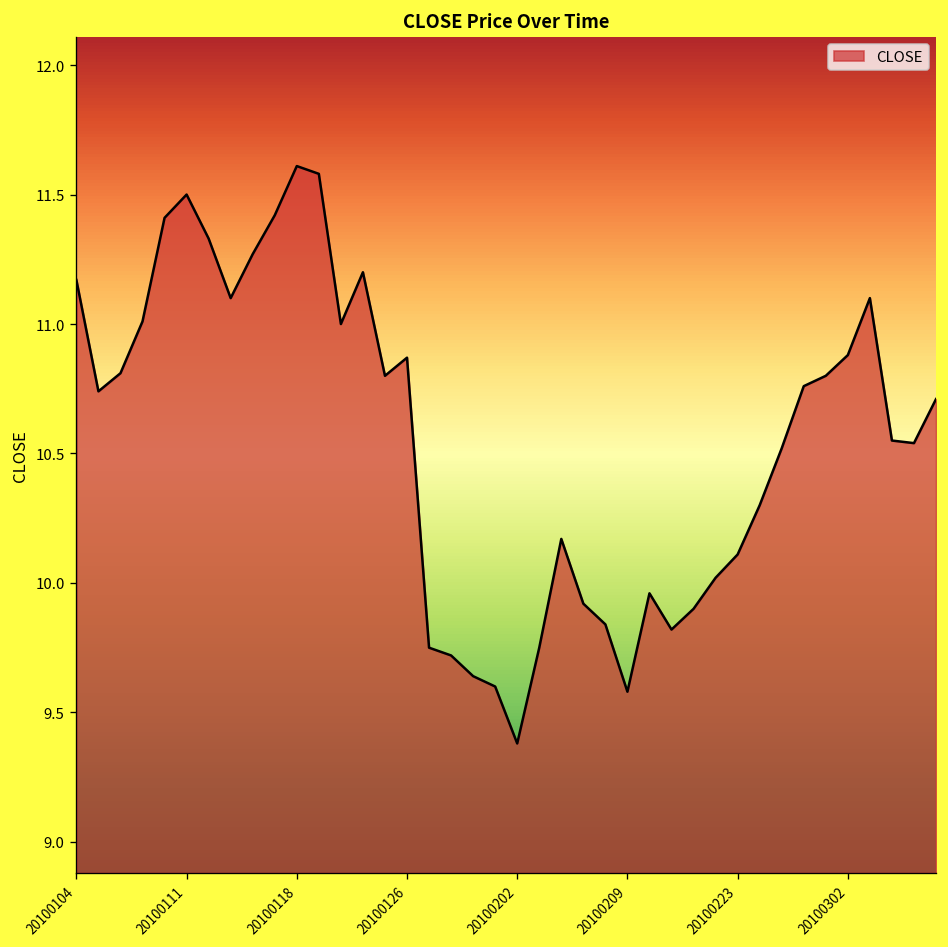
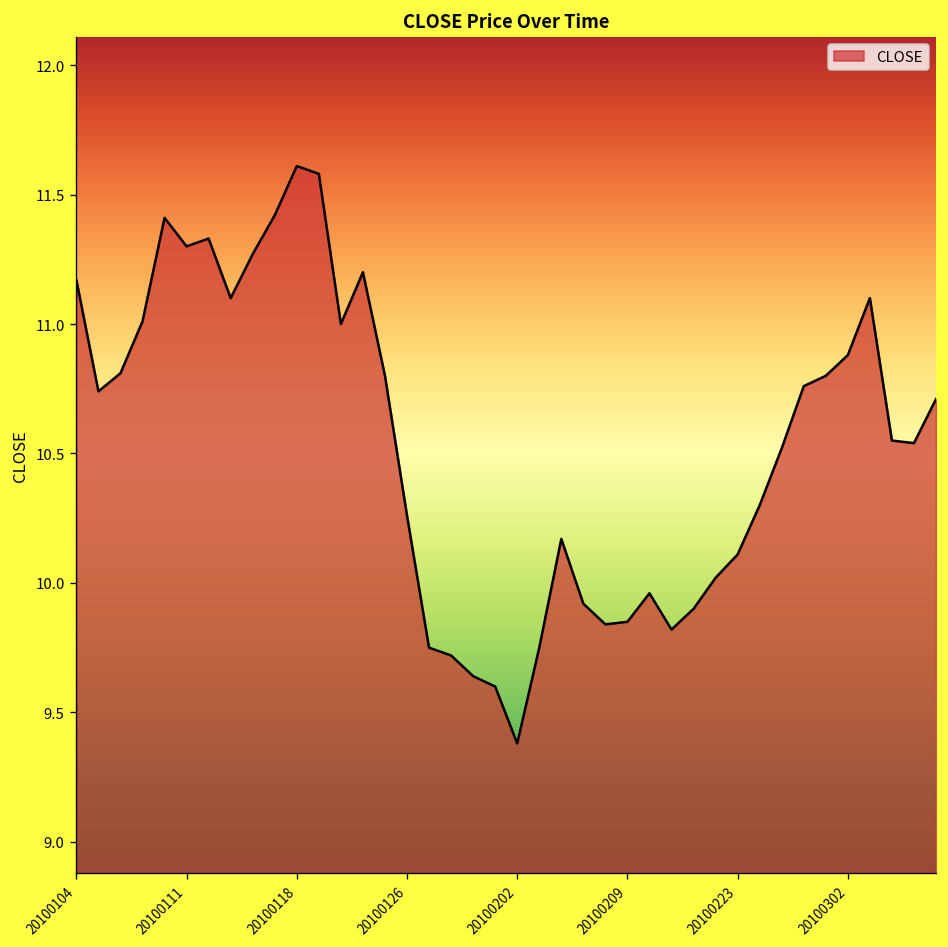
  {
    "20100104": 11.17,
-   "20100111": 11.5,
+   "20100111": 11.3,
    "20100118": 11.61,
-   "20100126": 10.87,
+   "20100126": 10.26,
    "20100202": 9.38,
-   "20100209": 9.58,
+   "20100209": 9.85,
    "20100223": 10.11,
    "20100302": 10.88
  }
